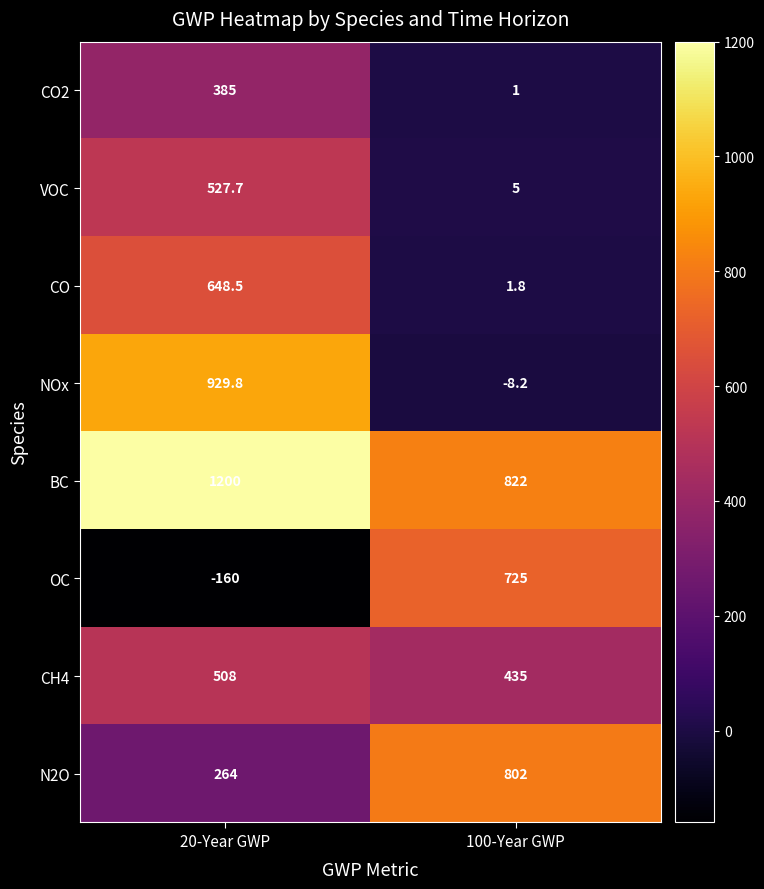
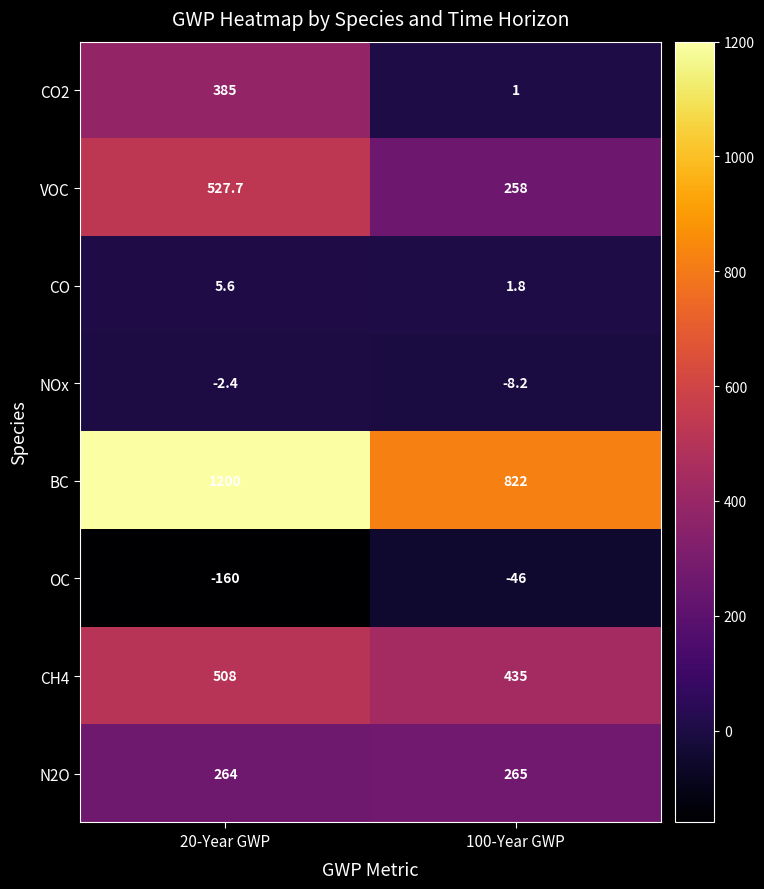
  {
    "CO2": {
      "20-Year GWP": 385,
      "100-Year GWP": 1
    },
    "VOC": {
      "20-Year GWP": 527.7,
-     "100-Year GWP": 5
+     "100-Year GWP": 258
    },
    "CO": {
-     "20-Year GWP": 648.5,
+     "20-Year GWP": 5.6,
      "100-Year GWP": 1.8
    },
    "NOx": {
-     "20-Year GWP": 929.8,
+     "20-Year GWP": -2.4,
      "100-Year GWP": -8.2
    },
    "BC": {
      "20-Year GWP": 1200,
      "100-Year GWP": 822
    },
    "OC": {
      "20-Year GWP": -160,
-     "100-Year GWP": 725
+     "100-Year GWP": -46
    },
    "CH4": {
      "20-Year GWP": 508,
      "100-Year GWP": 435
    },
    "N2O": {
      "20-Year GWP": 264,
-     "100-Year GWP": 802
+     "100-Year GWP": 265
    }
  }
